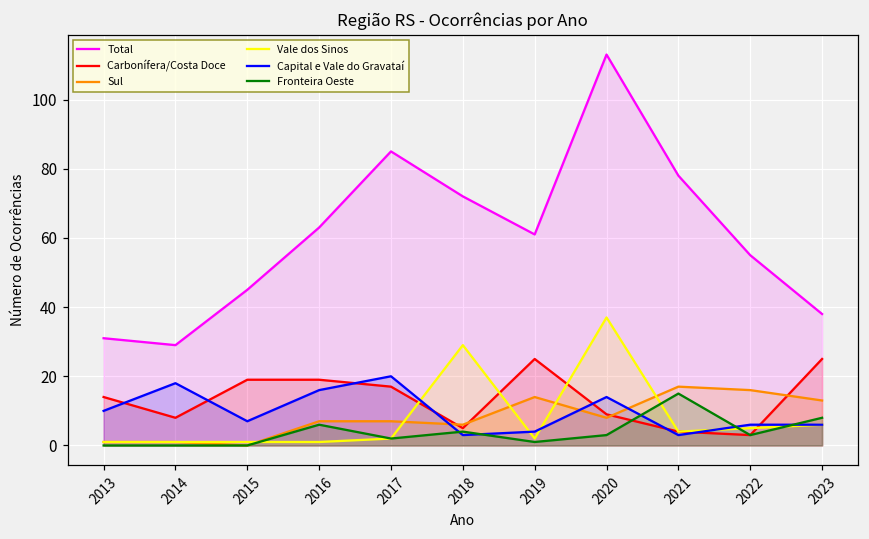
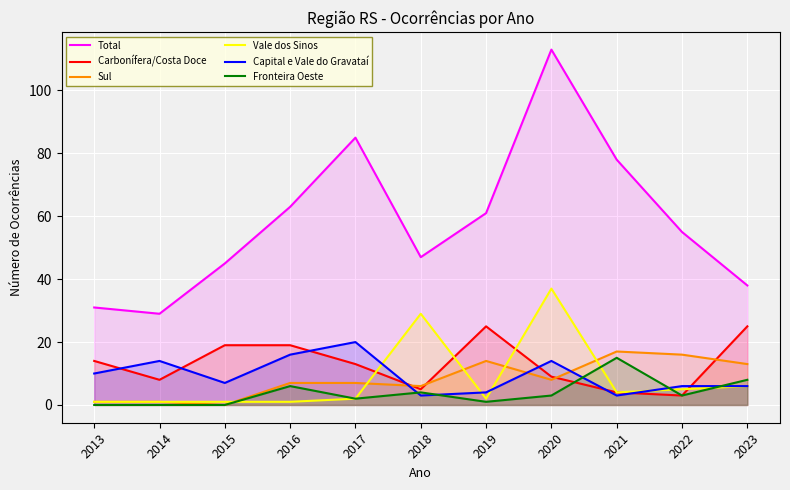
  {
    "Total": {
      "2013": 31,
      "2014": 29,
      "2015": 45,
      "2016": 63,
      "2017": 85,
-     "2018": 72,
+     "2018": 47,
      "2019": 61,
      "2020": 113,
      "2021": 78,
      "2022": 55,
      "2023": 38
    },
    "Carbonífera/Costa Doce": {
      "2013": 14,
      "2014": 8,
      "2015": 19,
      "2016": 19,
-     "2017": 17,
+     "2017": 13,
      "2018": 5,
      "2019": 25,
      "2020": 9,
      "2023": 25
    },
    "Sul": {
      "2016": 7,
      "2017": 7,
      "2018": 6,
      "2019": 14,
      "2020": 8,
      "2021": 17,
      "2022": 16,
      "2023": 13
    },
    "Vale dos Sinos": {
      "2015": 1,
      "2016": 1,
      "2018": 29,
      "2019": 2,
      "2020": 37,
      "2022": 5
    },
    "Capital e Vale do Gravataí": {
      "2013": 10,
-     "2014": 18,
+     "2014": 14,
      "2015": 7,
      "2016": 16,
      "2017": 20,
      "2018": 3,
      "2019": 4,
      "2020": 14,
      "2021": 3,
      "2022": 6
    },
    "Fronteira Oeste": {
      "2013": 0,
      "2014": 0,
      "2016": 6,
      "2018": 4,
      "2019": 1,
      "2020": 3,
      "2021": 15,
      "2023": 8
    }
  }
